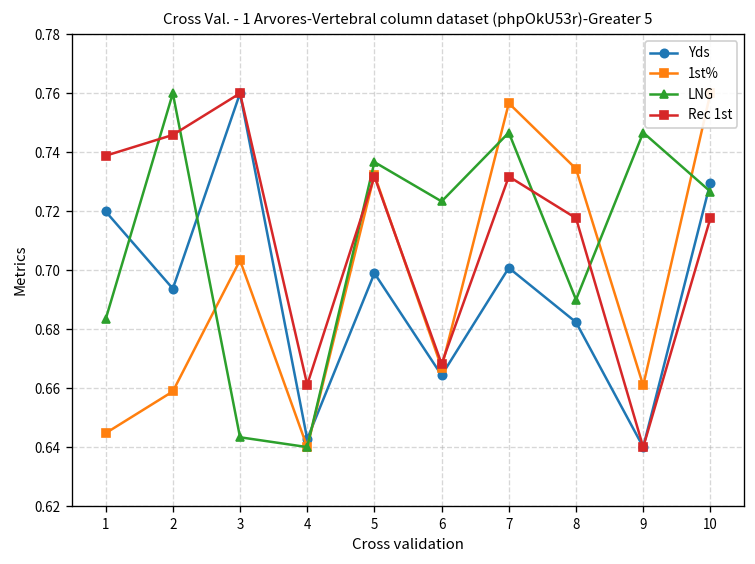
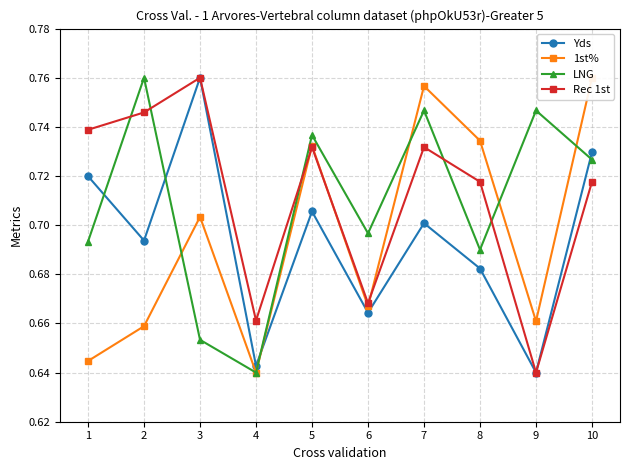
  {
    "Yds": {
      "1": 0.720,
      "2": 0.694,
      "4": 0.643,
-     "5": 0.699,
+     "5": 0.706,
      "6": 0.664,
      "7": 0.701,
      "8": 0.682,
      "10": 0.730
    },
    "1st%": {
      "1": 0.645,
      "2": 0.659,
      "3": 0.703,
      "6": 0.667,
      "7": 0.757,
      "8": 0.734,
      "9": 0.661
    },
    "LNG": {
-     "1": 0.683,
+     "1": 0.693,
      "2": 0.760,
-     "3": 0.643,
+     "3": 0.653,
      "5": 0.737,
-     "6": 0.723,
+     "6": 0.697,
      "7": 0.747,
      "8": 0.690,
      "9": 0.747,
      "10": 0.727
    },
    "Rec 1st": {
      "1": 0.739,
      "2": 0.746,
      "4": 0.661,
      "6": 0.668,
      "7": 0.732,
      "8": 0.718,
      "10": 0.718
    }
  }
